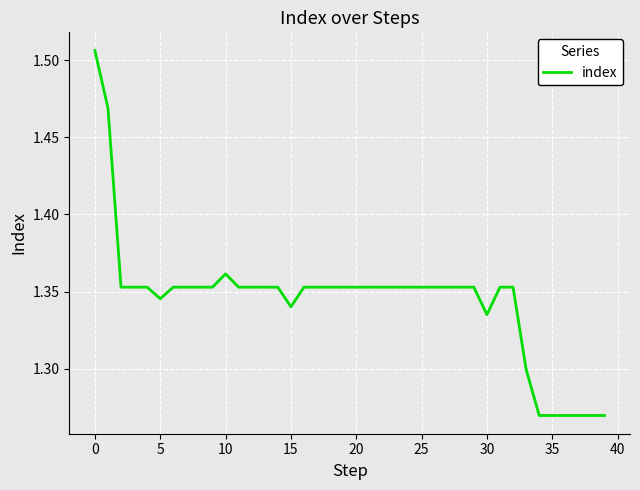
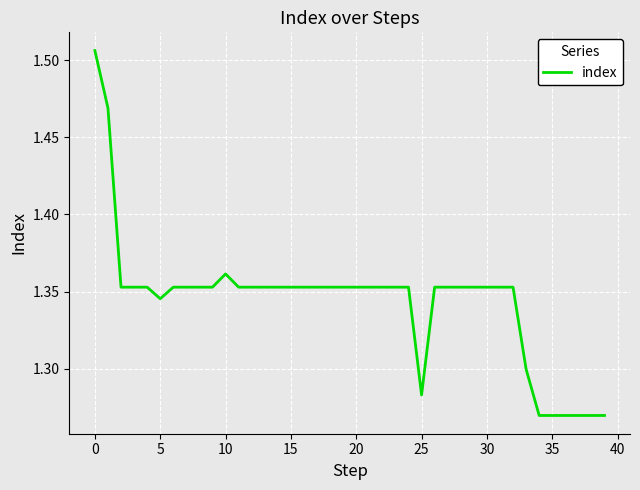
  {
    "0": 1.506,
    "5": 1.345,
    "10": 1.361,
-   "15": 1.340,
+   "15": 1.353,
    "20": 1.353,
-   "25": 1.353,
-   "30": 1.335,
+   "25": 1.283,
+   "30": 1.353,
    "35": 1.270
  }
